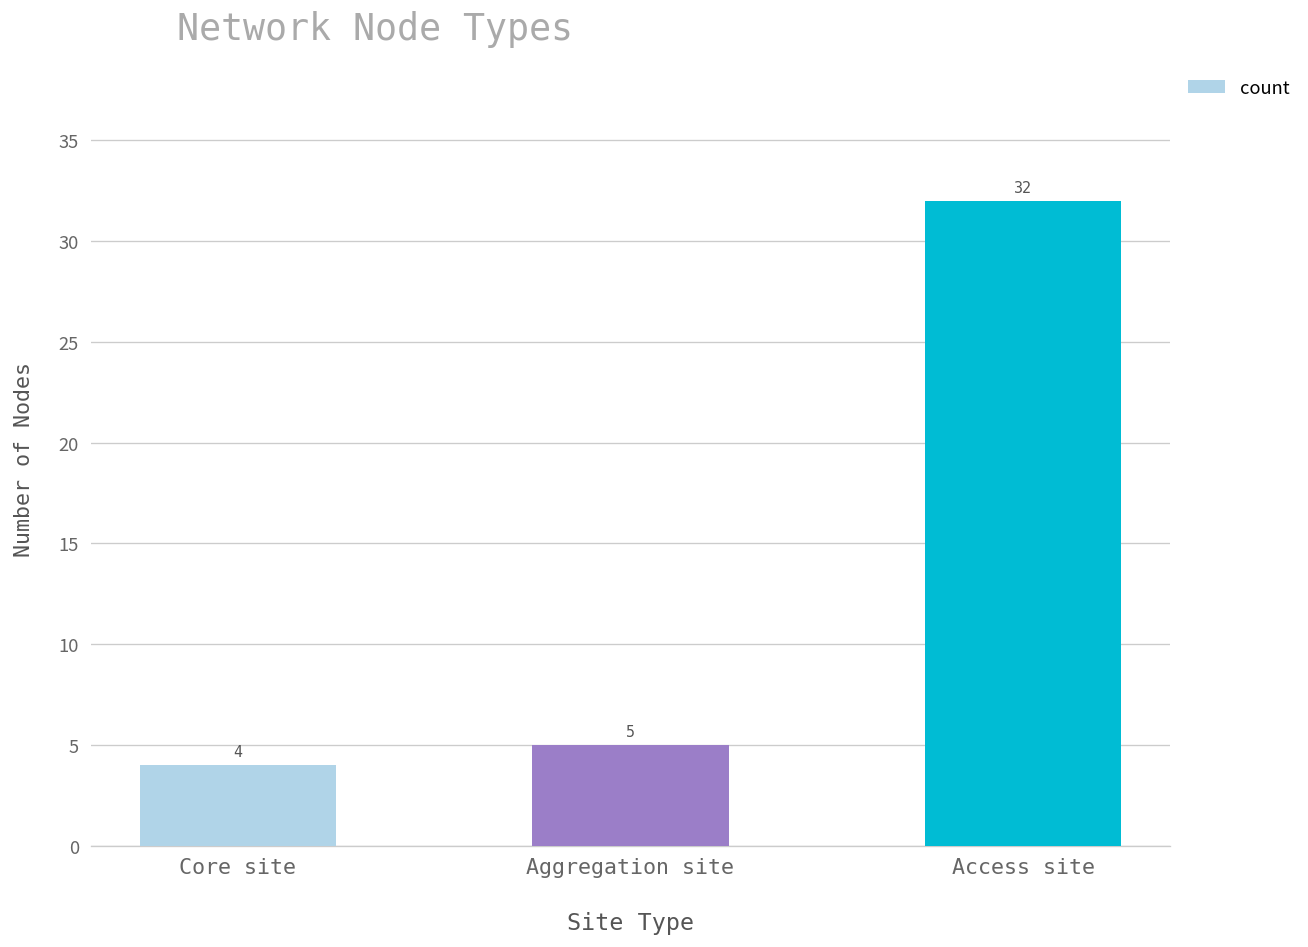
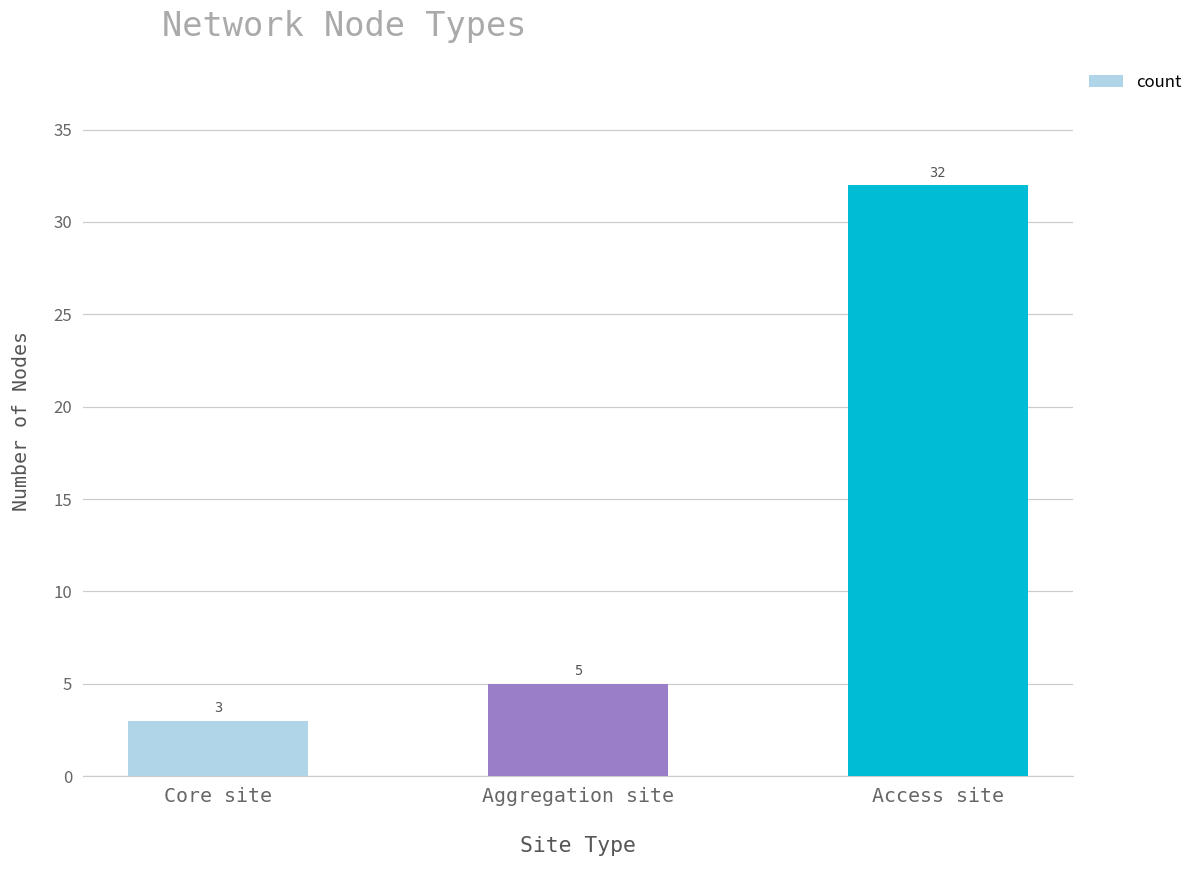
  {
-   "Core site": 4,
+   "Core site": 3,
    "Aggregation site": 5,
    "Access site": 32
  }
